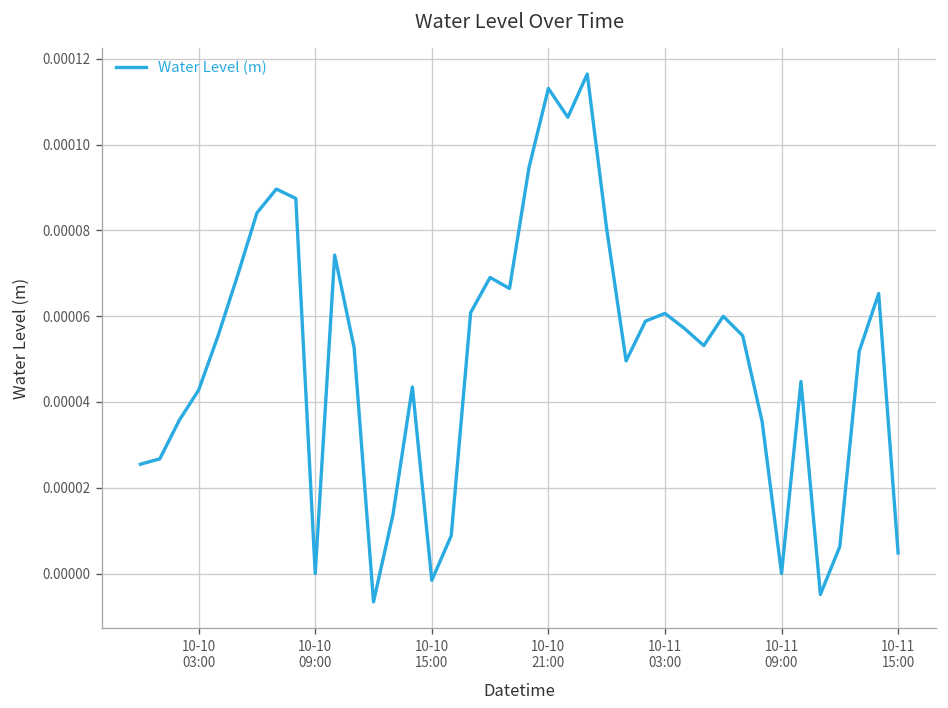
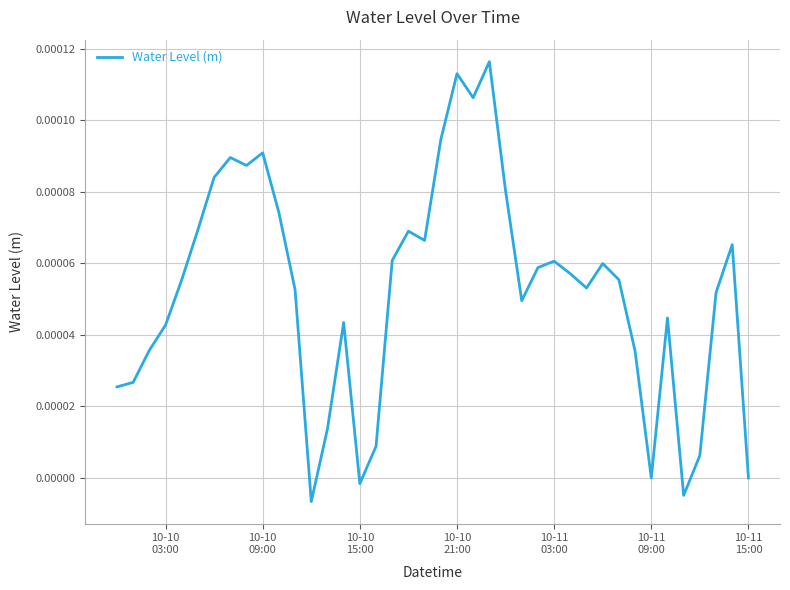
  {
    "10-10 03:00": 0.000043,
-   "10-10 09:00": 0.0000,
+   "10-10 09:00": 0.0001,
    "10-10 15:00": -0.000002,
    "10-10 21:00": 0.000113,
    "10-11 03:00": 0.000061,
    "10-11 09:00": 0.000000,
-   "10-11 15:00": 0.000005
+   "10-11 15:00": 0.000000
  }
